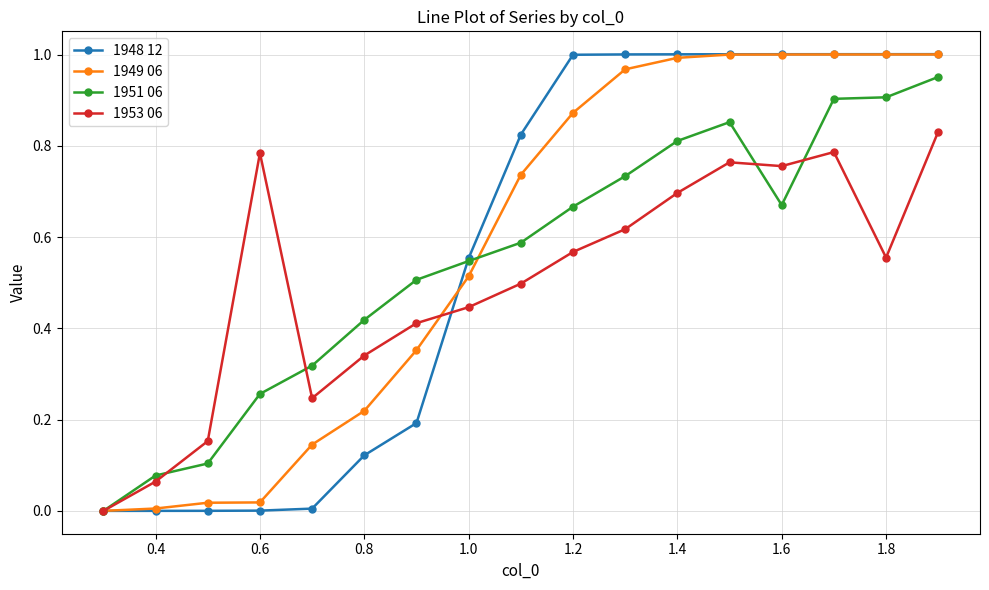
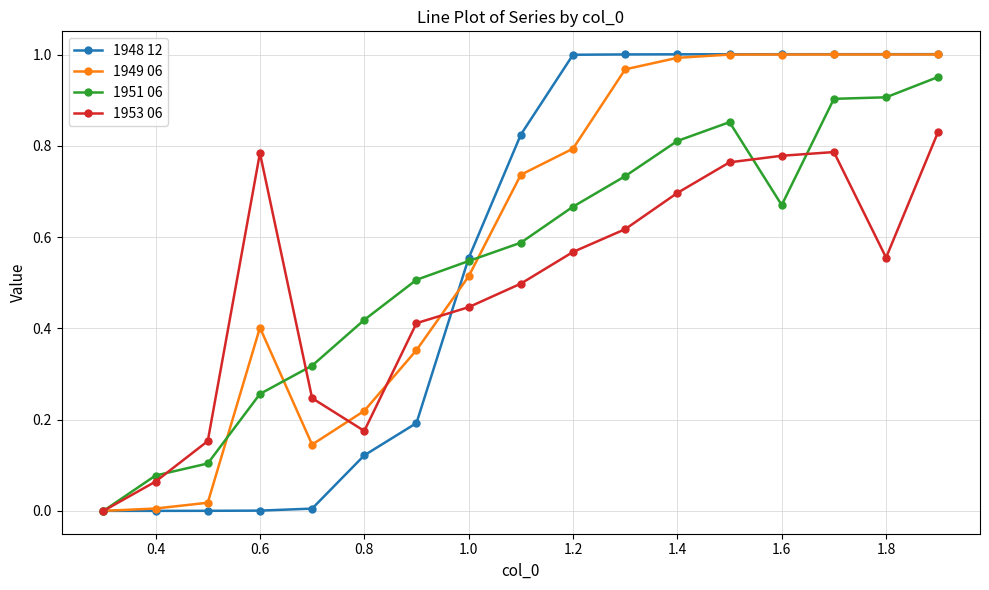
  {
    "1948 12": {
      "0.6": 0.00,
      "0.8": 0.12,
      "1.0": 0.55,
      "1.2": 1.00,
      "1.4": 1.00
    },
    "1949 06": {
-     "0.6": 0.02,
+     "0.6": 0.40,
      "0.8": 0.22,
      "1.0": 0.51,
-     "1.2": 0.87,
+     "1.2": 0.79,
      "1.4": 0.99
    },
    "1951 06": {
      "0.4": 0.08,
      "0.6": 0.26,
      "0.8": 0.42,
      "1.0": 0.55,
      "1.2": 0.67,
      "1.4": 0.81,
      "1.6": 0.67,
      "1.8": 0.91
    },
    "1953 06": {
      "0.4": 0.06,
      "0.6": 0.78,
-     "0.8": 0.34,
+     "0.8": 0.18,
      "1.0": 0.45,
      "1.2": 0.57,
      "1.4": 0.70,
-     "1.6": 0.76,
+     "1.6": 0.78,
      "1.8": 0.56
    }
  }
